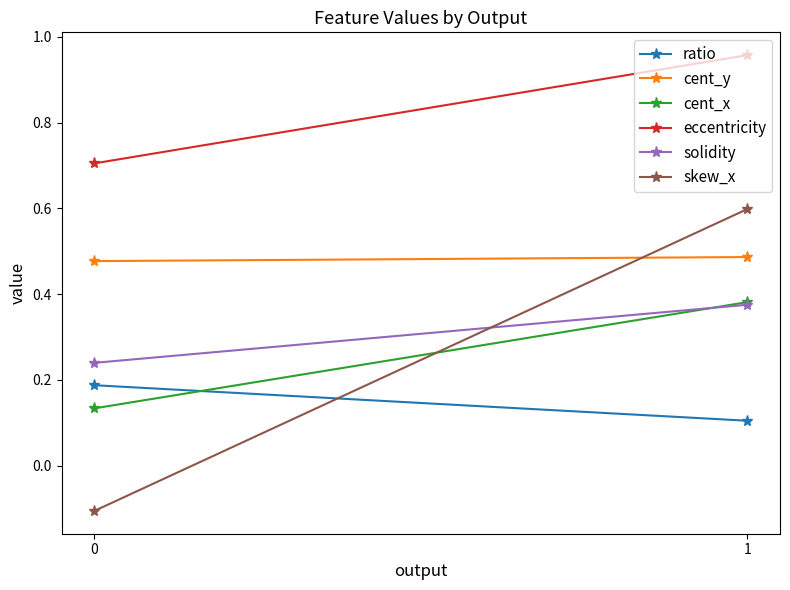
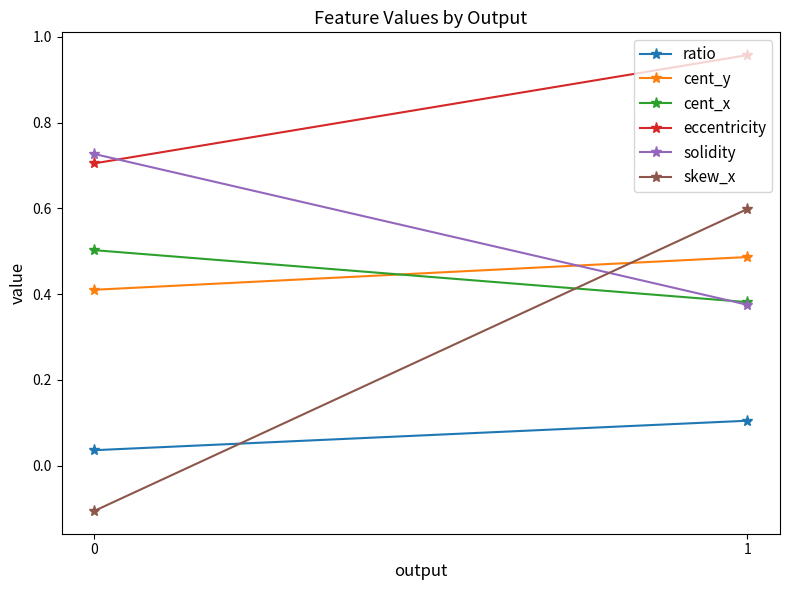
  {
    "ratio": {
-     "0": 0.19,
+     "0": 0.04,
      "1": 0.10
    },
    "cent_y": {
-     "0": 0.48,
+     "0": 0.41,
      "1": 0.49
    },
    "cent_x": {
-     "0": 0.13,
+     "0": 0.50,
      "1": 0.38
    },
    "eccentricity": {
      "0": 0.70
    },
    "solidity": {
-     "0": 0.24,
+     "0": 0.73,
      "1": 0.38
    },
    "skew_x": {
      "0": -0.11,
      "1": 0.60
    }
  }
